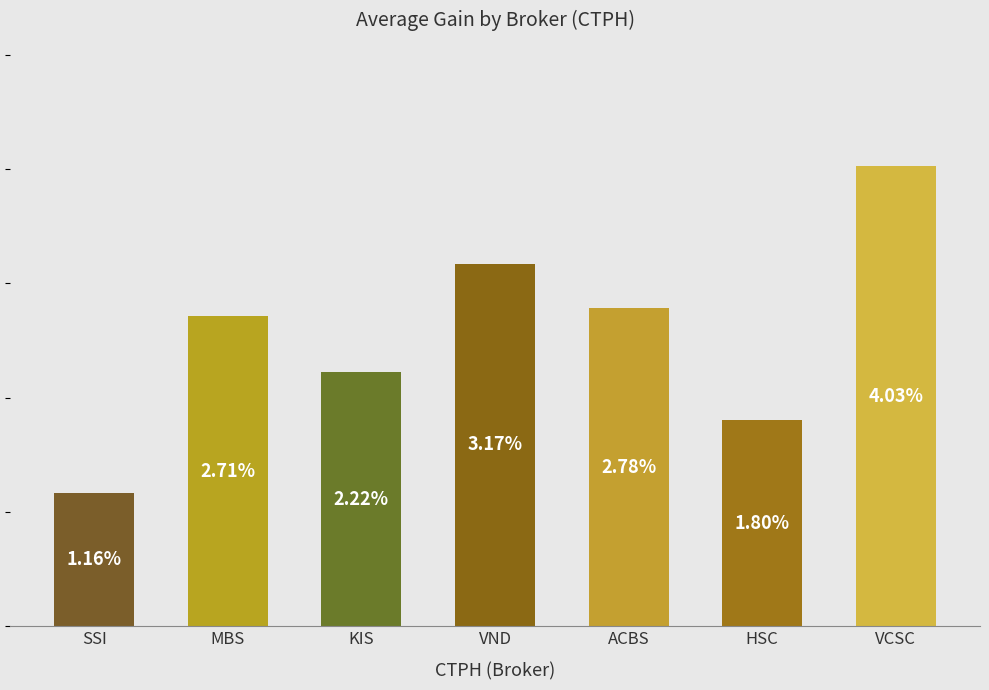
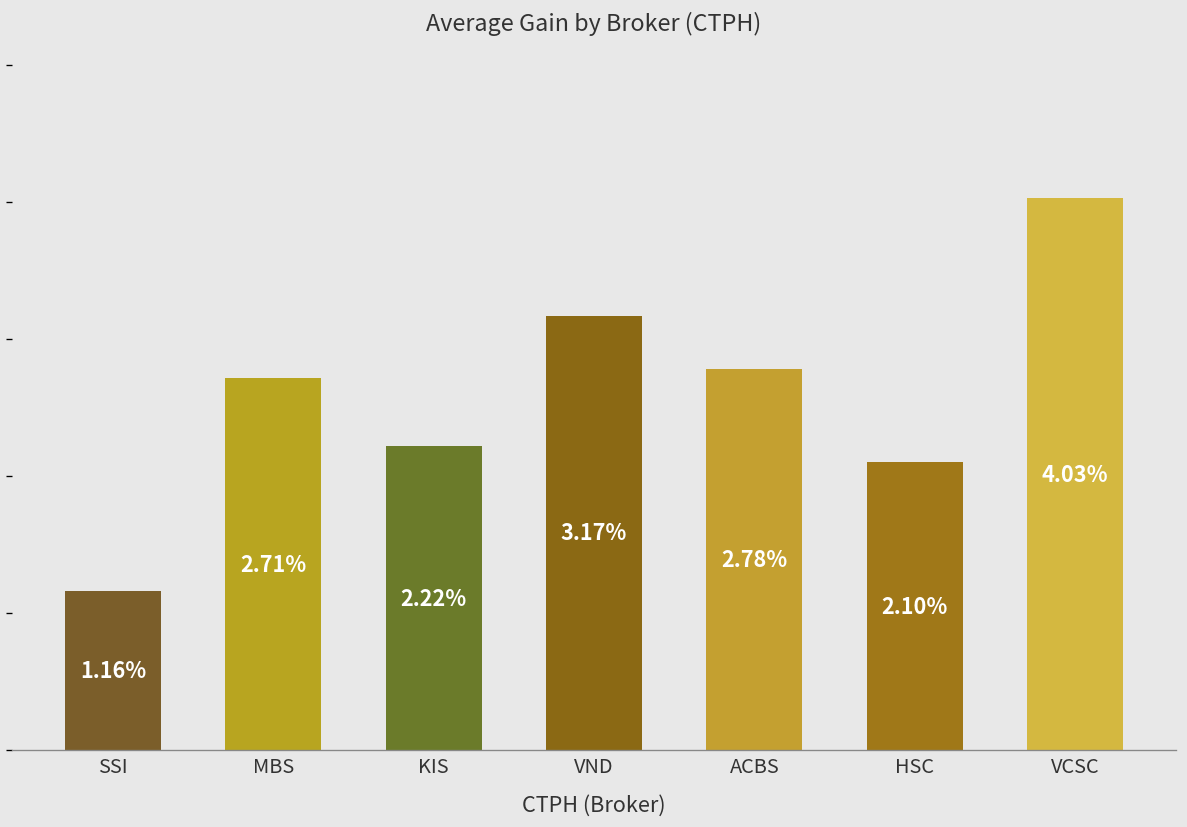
  {
    "SSI": "1.16%",
    "MBS": "2.71%",
    "KIS": "2.22%",
    "VND": "3.17%",
    "ACBS": "2.78%",
-   "HSC": "1.80%",
+   "HSC": "2.10%",
    "VCSC": "4.03%"
  }
